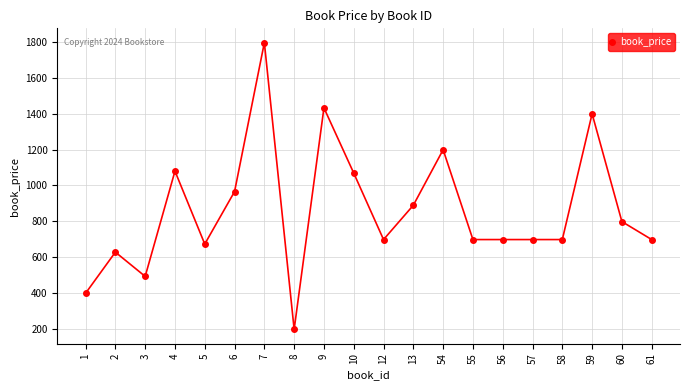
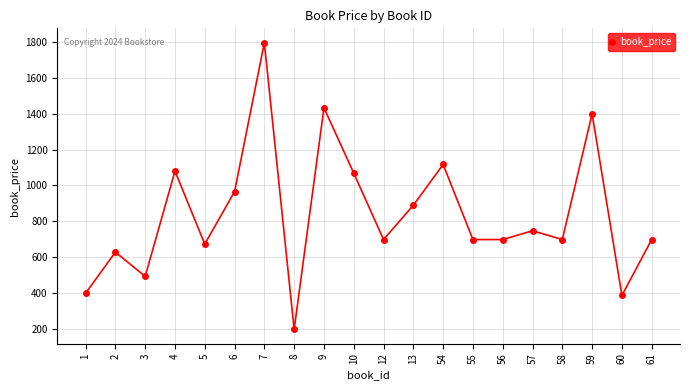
  {
    "1": 400,
    "2": 630,
    "3": 490,
    "4": 1080,
    "5": 670,
    "6": 970,
    "7": 1800,
    "8": 200,
    "9": 1430,
    "10": 1070,
    "12": 700,
    "13": 890,
-   "54": 1200,
+   "54": 1120,
    "55": 700,
    "56": 700,
-   "57": 700,
+   "57": 750,
    "58": 700,
    "59": 1400,
-   "60": 800,
+   "60": 390,
    "61": 700
  }
